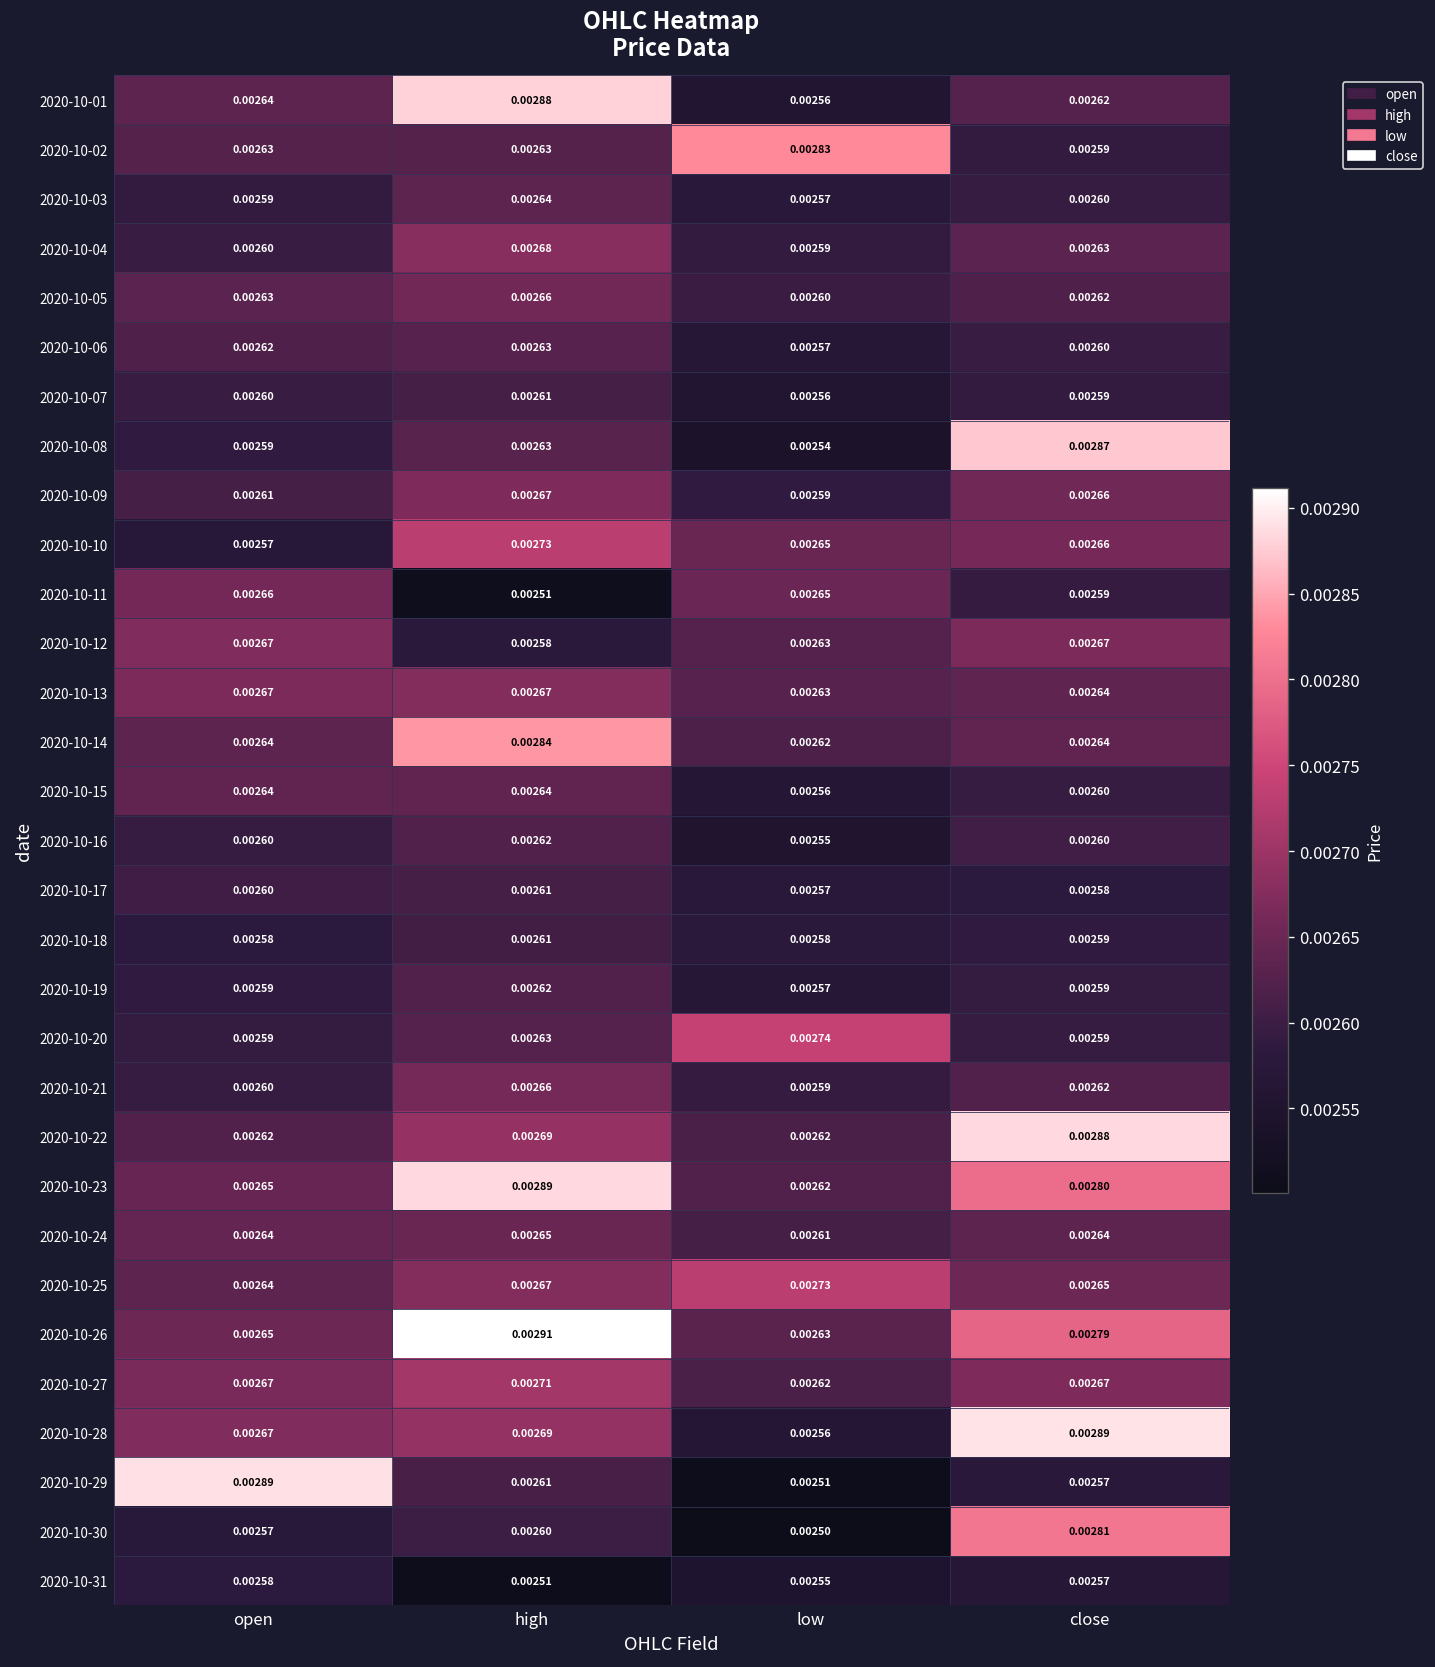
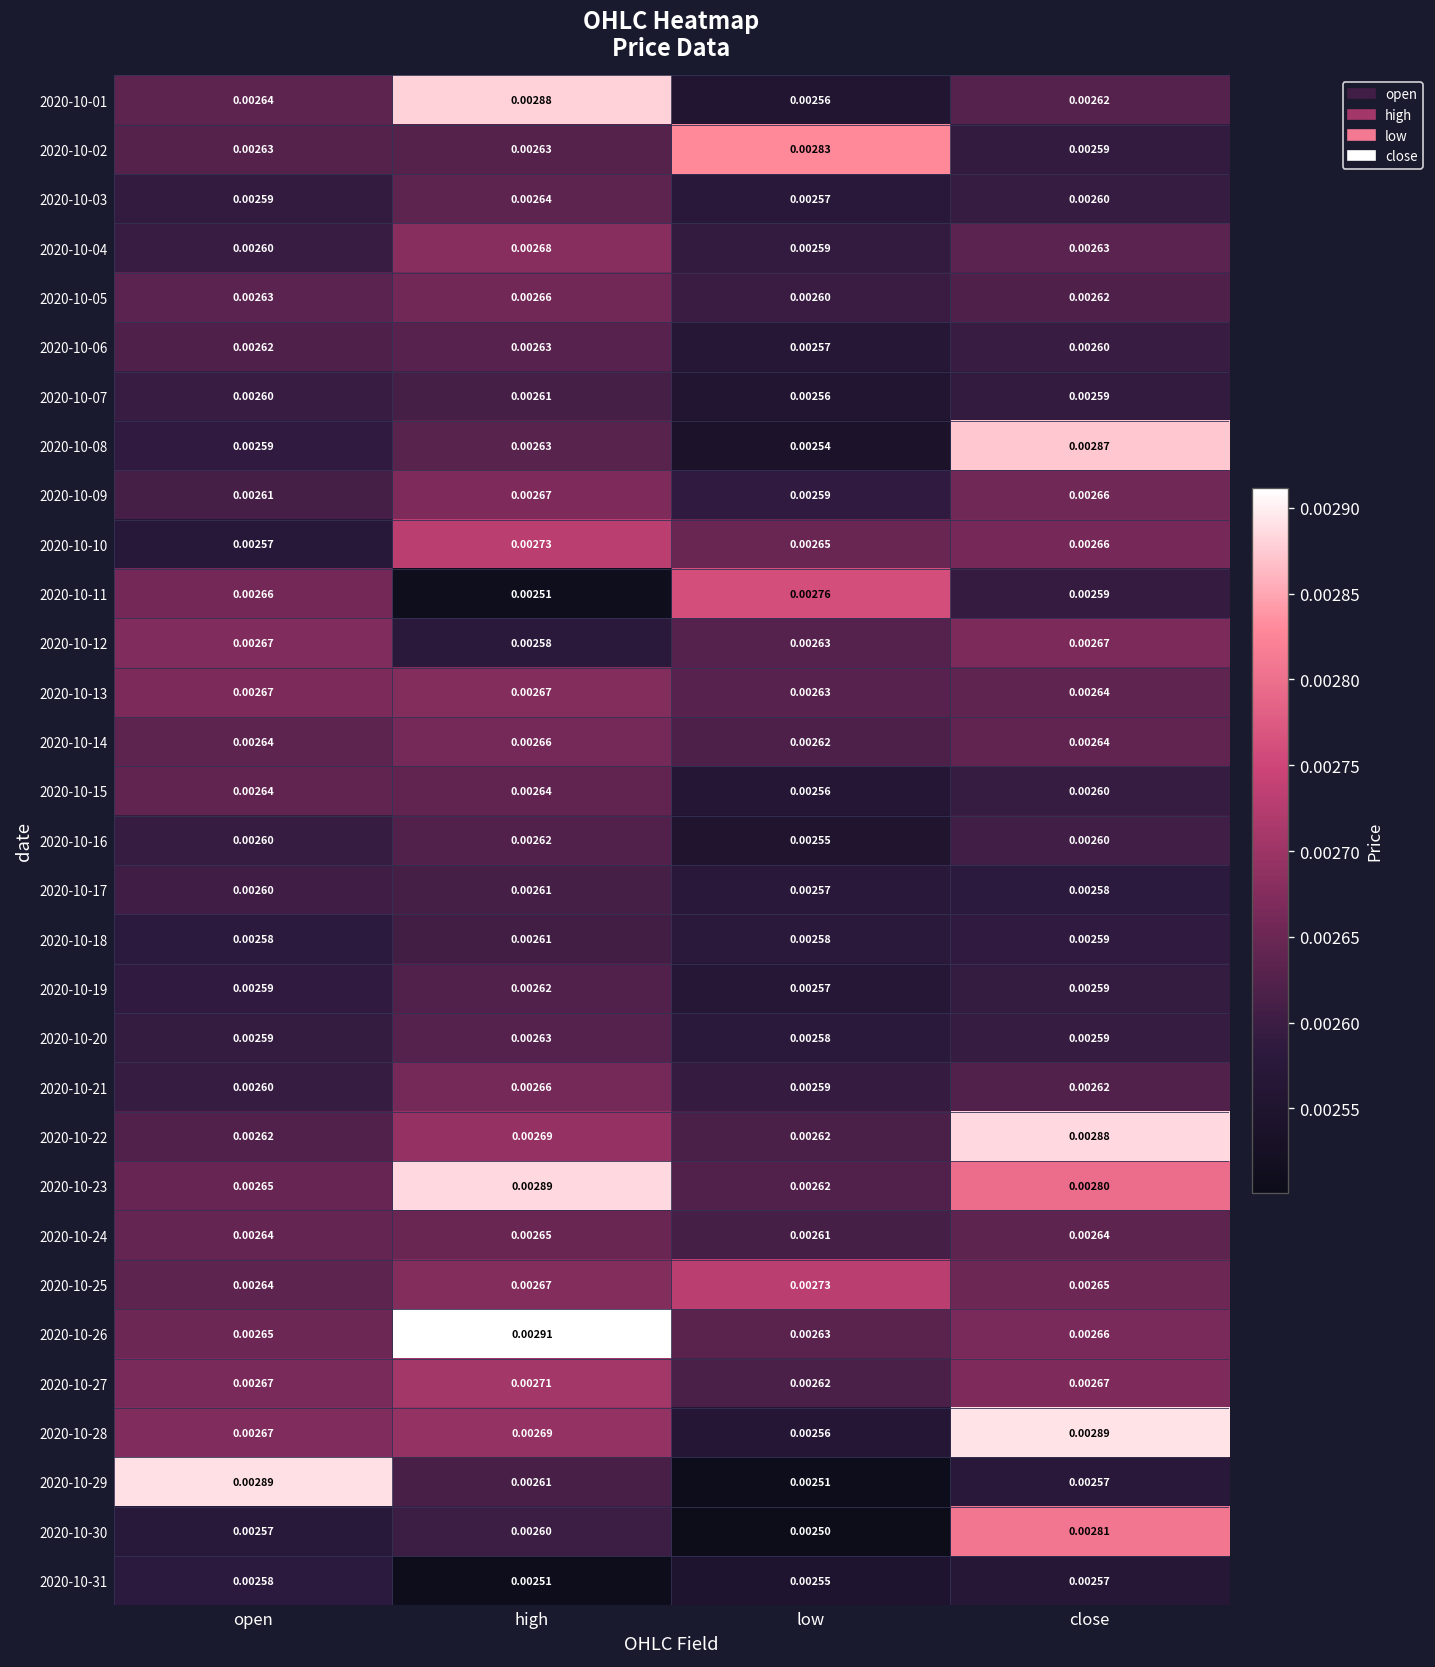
  {
    "2020-10-01": {
      "open": 0.00264,
      "high": 0.00288,
      "low": 0.00256,
      "close": 0.00262
    },
    "2020-10-02": {
      "open": 0.00263,
      "high": 0.00263,
      "low": 0.00283,
      "close": 0.00259
    },
    "2020-10-03": {
      "open": 0.00259,
      "high": 0.00264,
      "low": 0.00257,
      "close": 0.00260
    },
    "2020-10-04": {
      "open": 0.00260,
      "high": 0.00268,
      "low": 0.00259,
      "close": 0.00263
    },
    "2020-10-05": {
      "open": 0.00263,
      "high": 0.00266,
      "low": 0.00260,
      "close": 0.00262
    },
    "2020-10-06": {
      "open": 0.00262,
      "high": 0.00263,
      "low": 0.00257,
      "close": 0.00260
    },
    "2020-10-07": {
      "open": 0.00260,
      "high": 0.00261,
      "low": 0.00256,
      "close": 0.00259
    },
    "2020-10-08": {
      "open": 0.00259,
      "high": 0.00263,
      "low": 0.00254,
      "close": 0.00287
    },
    "2020-10-09": {
      "open": 0.00261,
      "high": 0.00267,
      "low": 0.00259,
      "close": 0.00266
    },
    "2020-10-10": {
      "open": 0.00257,
      "high": 0.00273,
      "low": 0.00265,
      "close": 0.00266
    },
    "2020-10-11": {
      "open": 0.00266,
      "high": 0.00251,
-     "low": 0.00265,
+     "low": 0.00276,
      "close": 0.00259
    },
    "2020-10-12": {
      "open": 0.00267,
      "high": 0.00258,
      "low": 0.00263,
      "close": 0.00267
    },
    "2020-10-13": {
      "open": 0.00267,
      "high": 0.00267,
      "low": 0.00263,
      "close": 0.00264
    },
    "2020-10-14": {
      "open": 0.00264,
-     "high": 0.00284,
+     "high": 0.00266,
      "low": 0.00262,
      "close": 0.00264
    },
    "2020-10-15": {
      "open": 0.00264,
      "high": 0.00264,
      "low": 0.00256,
      "close": 0.00260
    },
    "2020-10-16": {
      "open": 0.00260,
      "high": 0.00262,
      "low": 0.00255,
      "close": 0.00260
    },
    "2020-10-17": {
      "open": 0.00260,
      "high": 0.00261,
      "low": 0.00257,
      "close": 0.00258
    },
    "2020-10-18": {
      "open": 0.00258,
      "high": 0.00261,
      "low": 0.00258,
      "close": 0.00259
    },
    "2020-10-19": {
      "open": 0.00259,
      "high": 0.00262,
      "low": 0.00257,
      "close": 0.00259
    },
    "2020-10-20": {
      "open": 0.00259,
      "high": 0.00263,
-     "low": 0.00274,
+     "low": 0.00258,
      "close": 0.00259
    },
    "2020-10-21": {
      "open": 0.00260,
      "high": 0.00266,
      "low": 0.00259,
      "close": 0.00262
    },
    "2020-10-22": {
      "open": 0.00262,
      "high": 0.00269,
      "low": 0.00262,
      "close": 0.00288
    },
    "2020-10-23": {
      "open": 0.00265,
      "high": 0.00289,
      "low": 0.00262,
      "close": 0.00280
    },
    "2020-10-24": {
      "open": 0.00264,
      "high": 0.00265,
      "low": 0.00261,
      "close": 0.00264
    },
    "2020-10-25": {
      "open": 0.00264,
      "high": 0.00267,
      "low": 0.00273,
      "close": 0.00265
    },
    "2020-10-26": {
      "open": 0.00265,
      "high": 0.00291,
      "low": 0.00263,
-     "close": 0.00279
+     "close": 0.00266
    },
    "2020-10-27": {
      "open": 0.00267,
      "high": 0.00271,
      "low": 0.00262,
      "close": 0.00267
    },
    "2020-10-28": {
      "open": 0.00267,
      "high": 0.00269,
      "low": 0.00256,
      "close": 0.00289
    },
    "2020-10-29": {
      "open": 0.00289,
      "high": 0.00261,
      "low": 0.00251,
      "close": 0.00257
    },
    "2020-10-30": {
      "open": 0.00257,
      "high": 0.00260,
      "low": 0.00250,
      "close": 0.00281
    },
    "2020-10-31": {
      "open": 0.00258,
      "high": 0.00251,
      "low": 0.00255,
      "close": 0.00257
    }
  }
